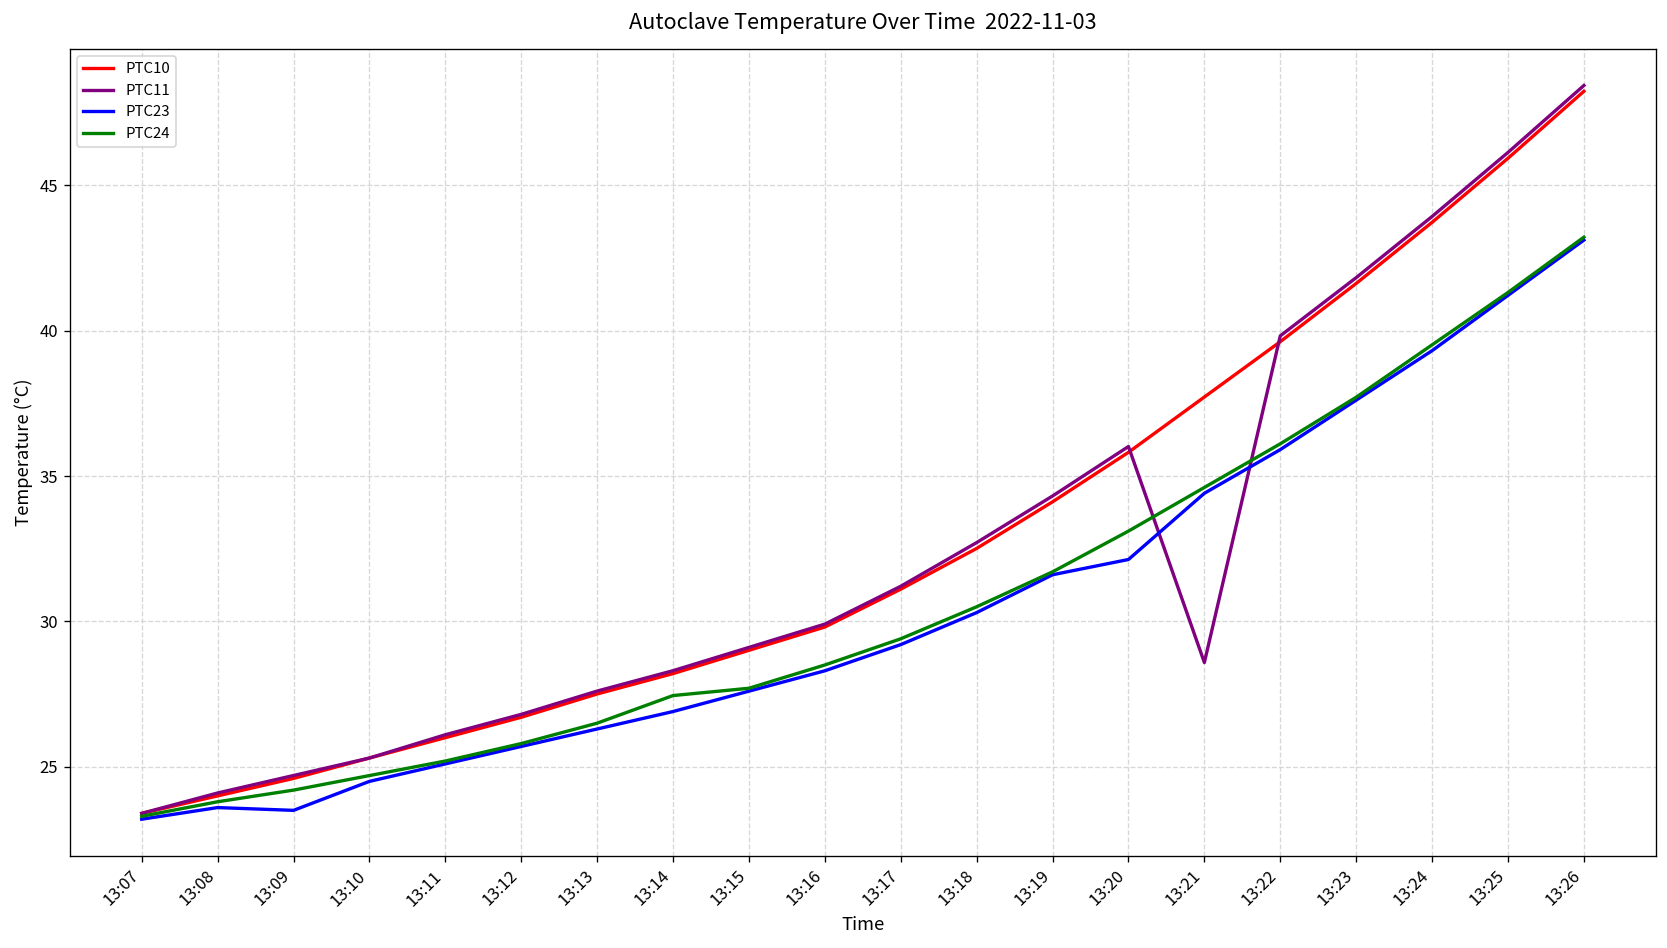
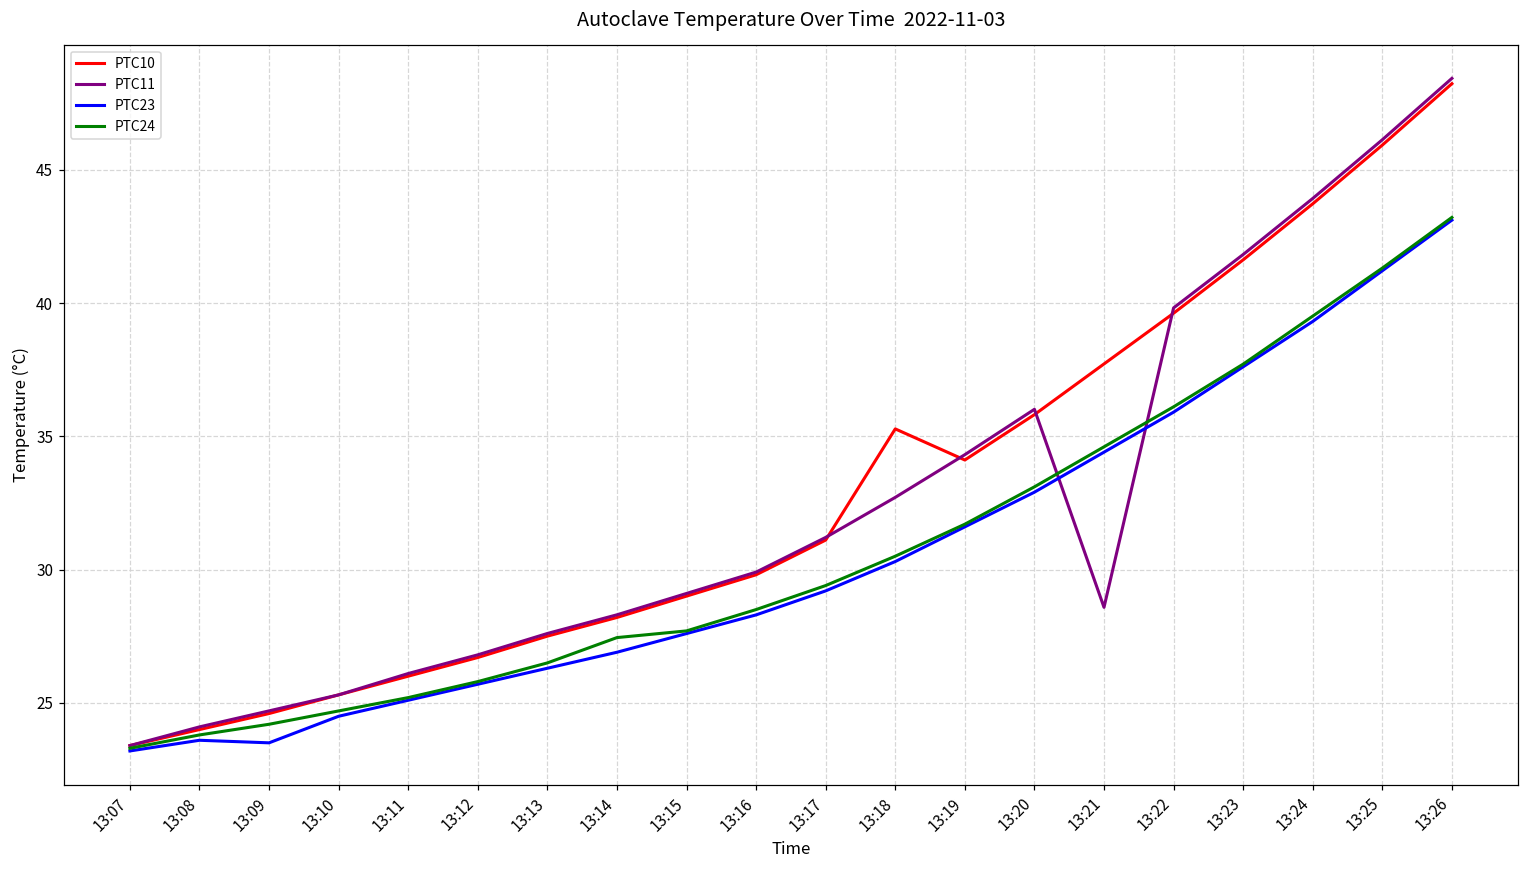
  {
    "PTC10": {
-     "13:18": 32.5,
+     "13:18": 35.3,
      "13:19": 34.1,
      "13:20": 35.8,
      "13:21": 37.7,
      "13:22": 39.6,
      "13:23": 41.6,
      "13:24": 43.7,
      "13:25": 45.9,
      "13:26": 48.2
    },
    "PTC11": {
      "13:18": 32.7,
      "13:19": 34.3,
      "13:20": 36.0,
      "13:21": 28.6,
      "13:22": 39.8,
      "13:23": 41.8,
      "13:24": 43.9,
      "13:25": 46.1,
      "13:26": 48.4
    },
    "PTC23": {
      "13:08": 23.6,
      "13:09": 23.5,
      "13:10": 24.5,
      "13:13": 26.3,
      "13:14": 26.9,
      "13:16": 28.3,
      "13:17": 29.2,
      "13:18": 30.3,
-     "13:20": 32.1,
+     "13:20": 32.9,
      "13:21": 34.4,
      "13:22": 35.9,
      "13:24": 39.3
    },
    "PTC24": {
      "13:08": 23.8,
      "13:09": 24.2,
      "13:10": 24.7,
      "13:13": 26.5,
      "13:14": 27.5,
      "13:16": 28.5,
      "13:17": 29.4,
      "13:18": 30.5,
      "13:20": 33.1,
      "13:21": 34.6,
      "13:22": 36.1,
      "13:24": 39.5
    }
  }
